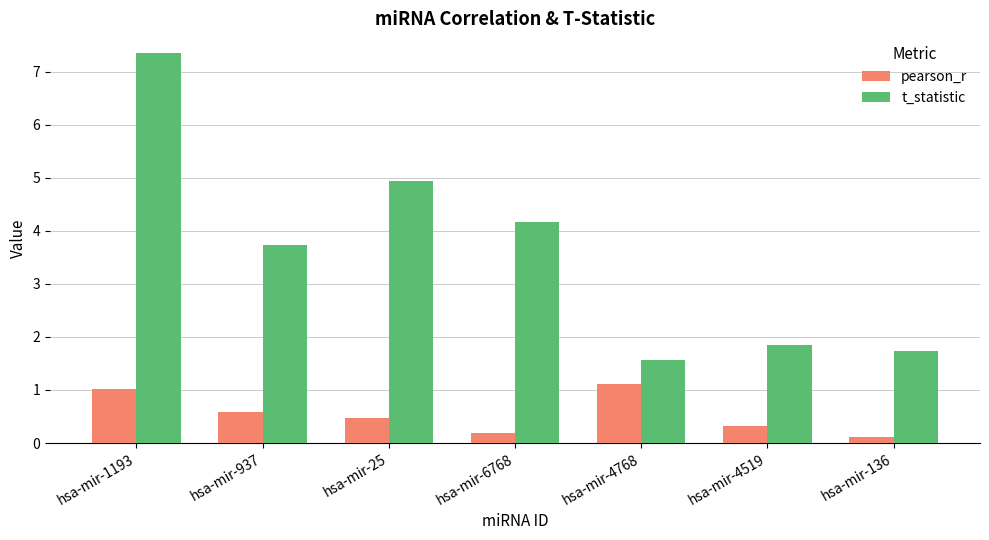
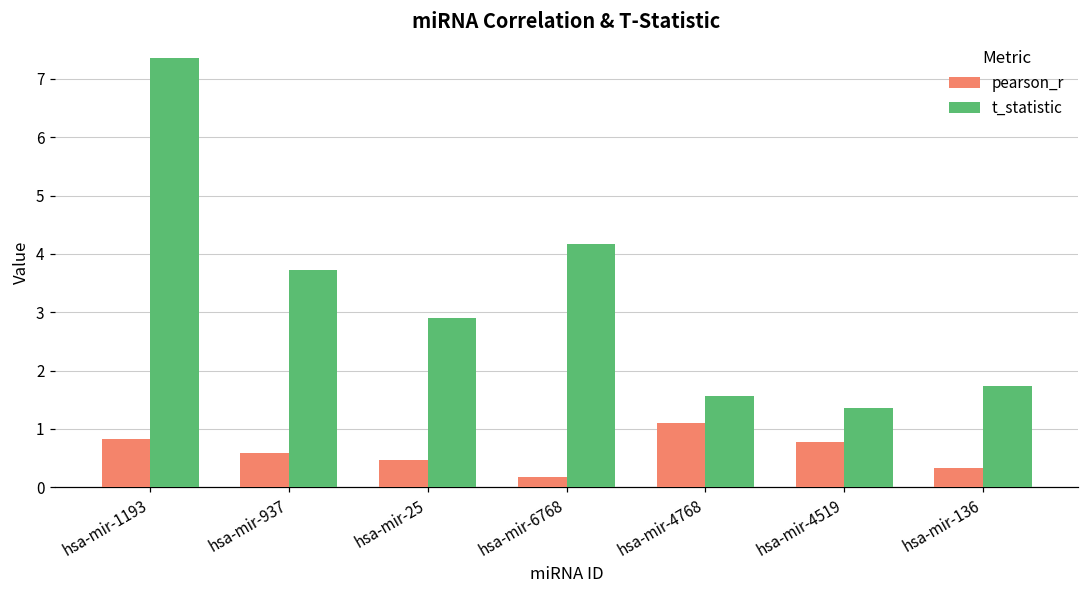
  {
    "pearson_r": {
-     "hsa-mir-1193": 1.0,
+     "hsa-mir-1193": 0.8,
      "hsa-mir-937": 0.6,
      "hsa-mir-25": 0.5,
      "hsa-mir-6768": 0.2,
      "hsa-mir-4768": 1.1,
-     "hsa-mir-4519": 0.3,
-     "hsa-mir-136": 0.1
+     "hsa-mir-4519": 0.8,
+     "hsa-mir-136": 0.3
    },
    "t_statistic": {
      "hsa-mir-1193": 7.4,
      "hsa-mir-937": 3.7,
-     "hsa-mir-25": 4.9,
+     "hsa-mir-25": 2.9,
      "hsa-mir-6768": 4.2,
      "hsa-mir-4768": 1.6,
-     "hsa-mir-4519": 1.9,
+     "hsa-mir-4519": 1.4,
      "hsa-mir-136": 1.7
    }
  }
